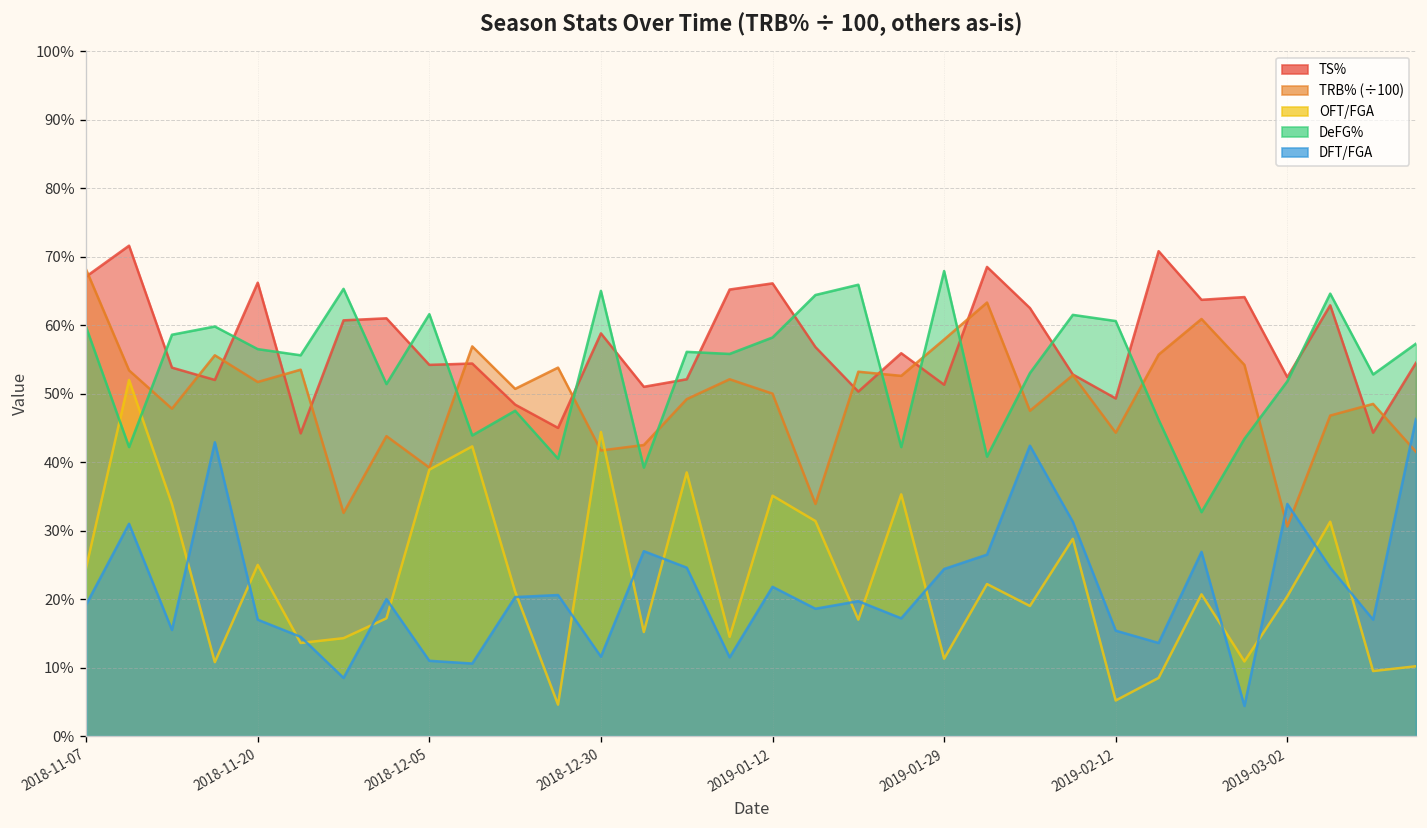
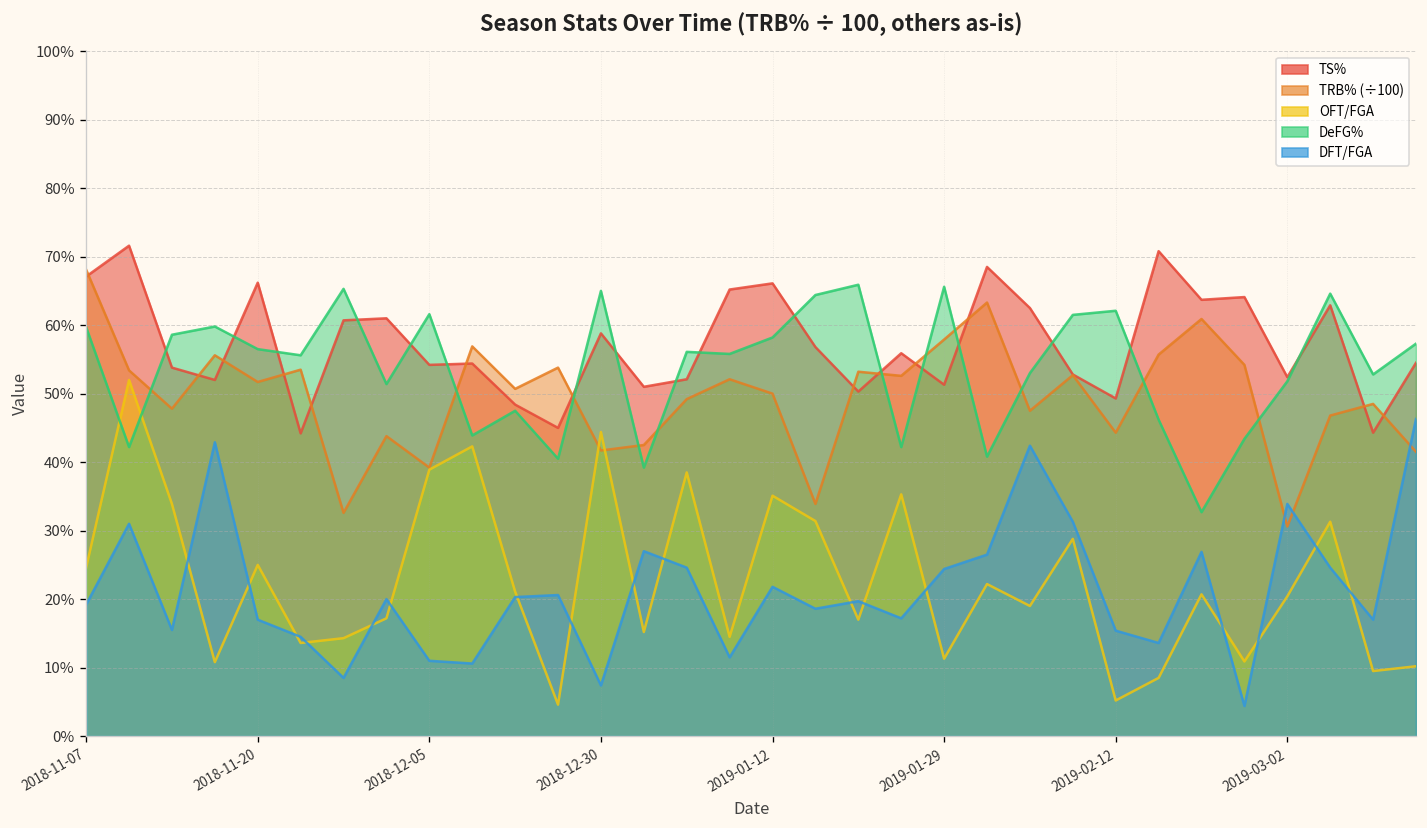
  {
    "DeFG%": {
      "2018-11-07": "60%",
      "2018-11-20": "56%",
      "2018-12-05": "62%",
      "2018-12-30": "65%",
      "2019-01-12": "58%",
-     "2019-01-29": "68%",
-     "2019-02-12": "61%",
+     "2019-01-29": "66%",
+     "2019-02-12": "62%",
      "2019-03-02": "52%"
    },
    "DFT/FGA": {
      "2018-11-07": "19%",
      "2018-11-20": "17%",
      "2018-12-05": "11%",
-     "2018-12-30": "12%",
+     "2018-12-30": "7%",
      "2019-01-12": "22%",
      "2019-01-29": "24%",
      "2019-02-12": "15%",
      "2019-03-02": "34%"
    }
  }
